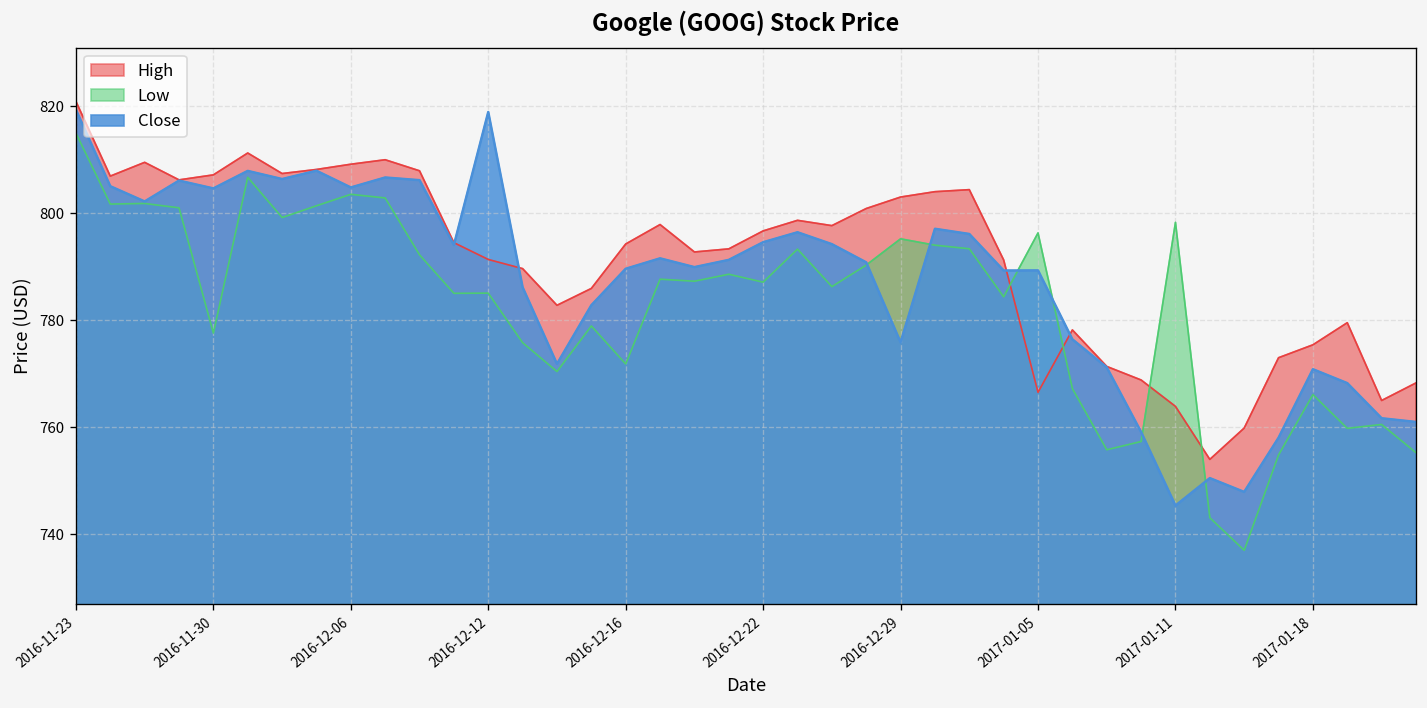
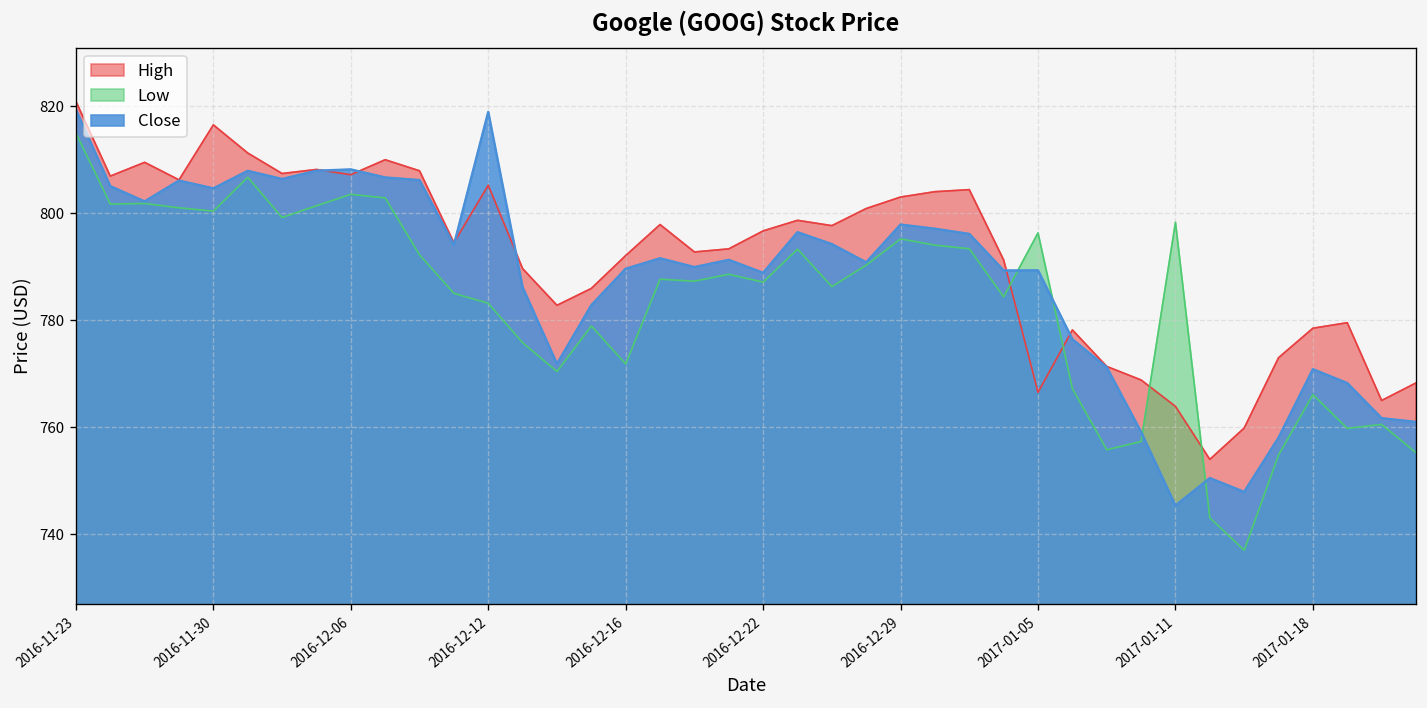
  {
    "High": {
      "2016-11-23": 821,
-     "2016-11-30": 807,
-     "2016-12-06": 809,
-     "2016-12-12": 791,
-     "2016-12-16": 794,
+     "2016-11-30": 816,
+     "2016-12-06": 807,
+     "2016-12-12": 805,
+     "2016-12-16": 792,
      "2016-12-22": 797,
      "2016-12-29": 803,
      "2017-01-05": 767,
      "2017-01-11": 764,
-     "2017-01-18": 775
+     "2017-01-18": 779
    },
    "Low": {
      "2016-11-23": 815,
-     "2016-11-30": 778,
+     "2016-11-30": 800,
      "2016-12-06": 804,
-     "2016-12-12": 785,
+     "2016-12-12": 783,
      "2016-12-16": 772,
      "2016-12-22": 787,
      "2016-12-29": 795,
      "2017-01-05": 796,
      "2017-01-11": 798,
      "2017-01-18": 766
    },
    "Close": {
      "2016-11-23": 819,
      "2016-11-30": 805,
-     "2016-12-06": 805,
+     "2016-12-06": 808,
      "2016-12-12": 819,
      "2016-12-16": 790,
-     "2016-12-22": 795,
-     "2016-12-29": 776,
+     "2016-12-22": 789,
+     "2016-12-29": 798,
      "2017-01-05": 789,
      "2017-01-11": 745,
      "2017-01-18": 771
    }
  }
